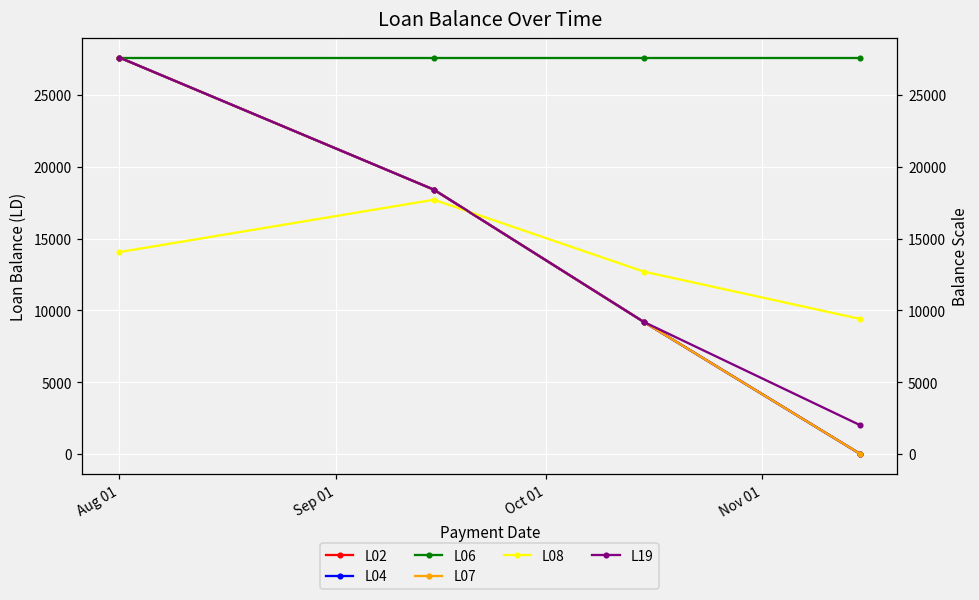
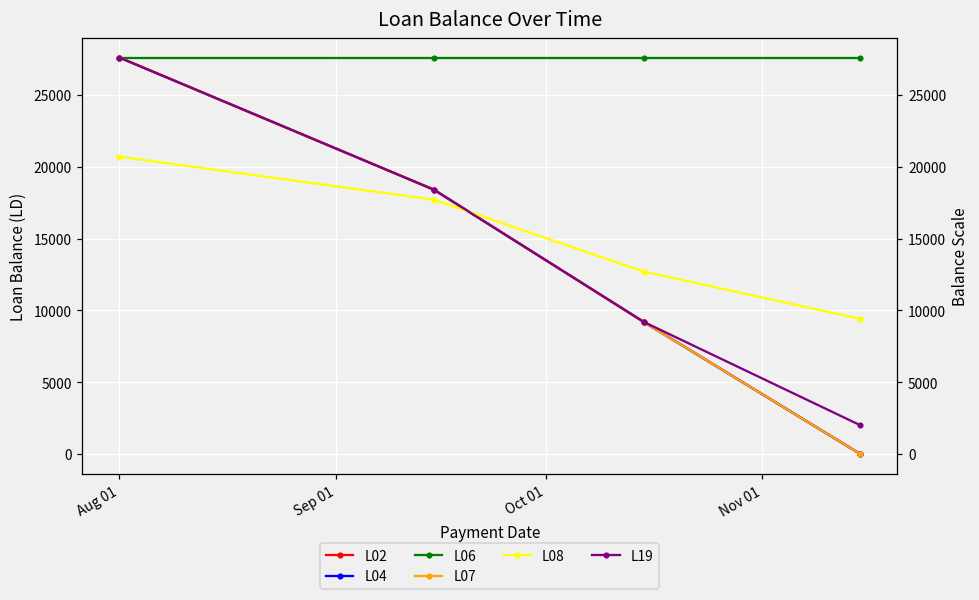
  {
    "L08": {
-     "Aug 01": 14100
+     "Aug 01": 20700
    }
  }
